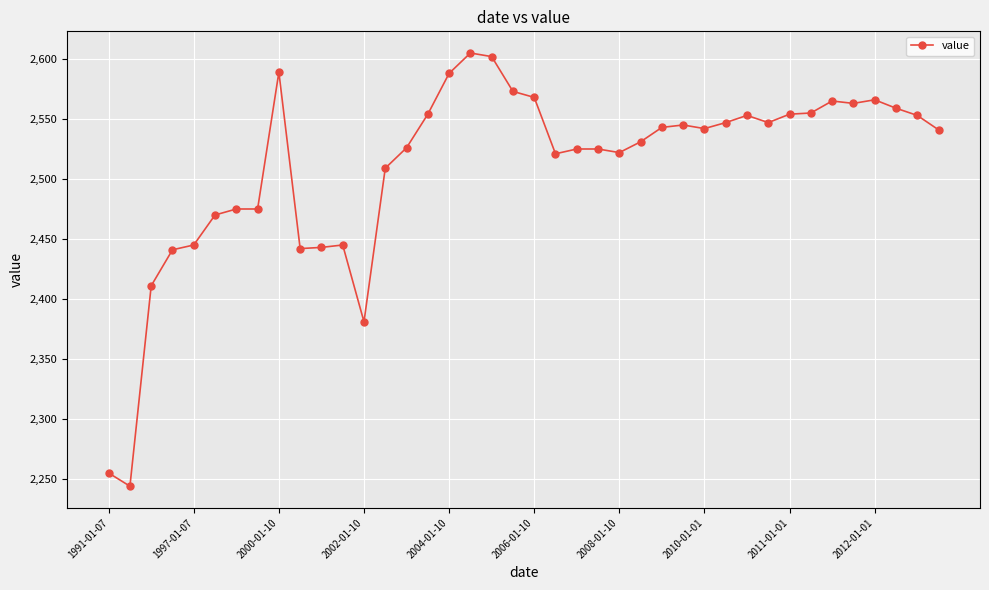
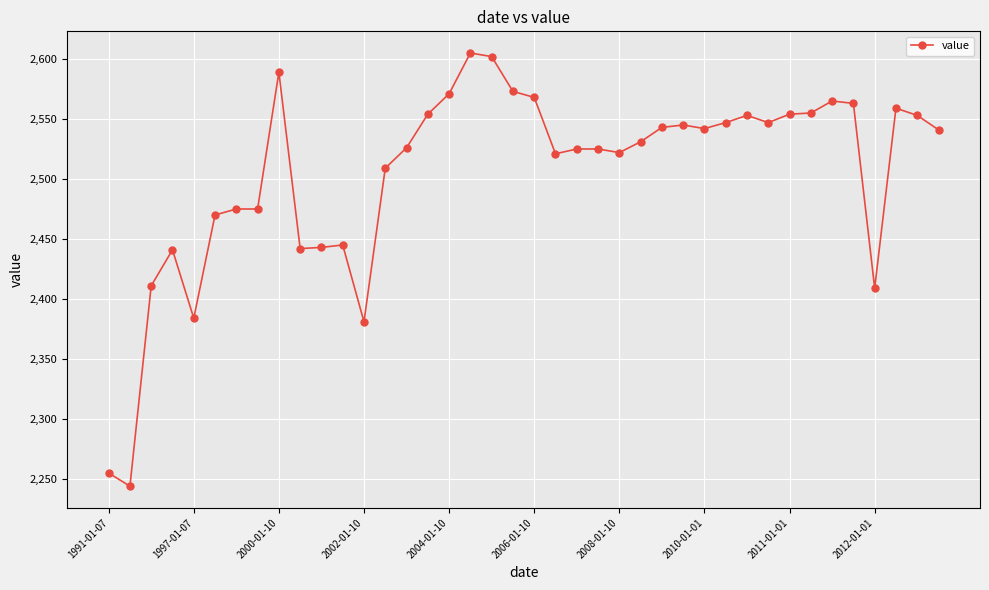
  {
    "1991-01-07": "2,255",
-   "1997-01-07": "2,445",
+   "1997-01-07": "2,384",
    "2000-01-10": "2,589",
    "2002-01-10": "2,381",
-   "2004-01-10": "2,588",
+   "2004-01-10": "2,571",
    "2006-01-10": "2,568",
    "2008-01-10": "2,522",
    "2010-01-01": "2,542",
    "2011-01-01": "2,554",
-   "2012-01-01": "2,566"
+   "2012-01-01": "2,409"
  }
